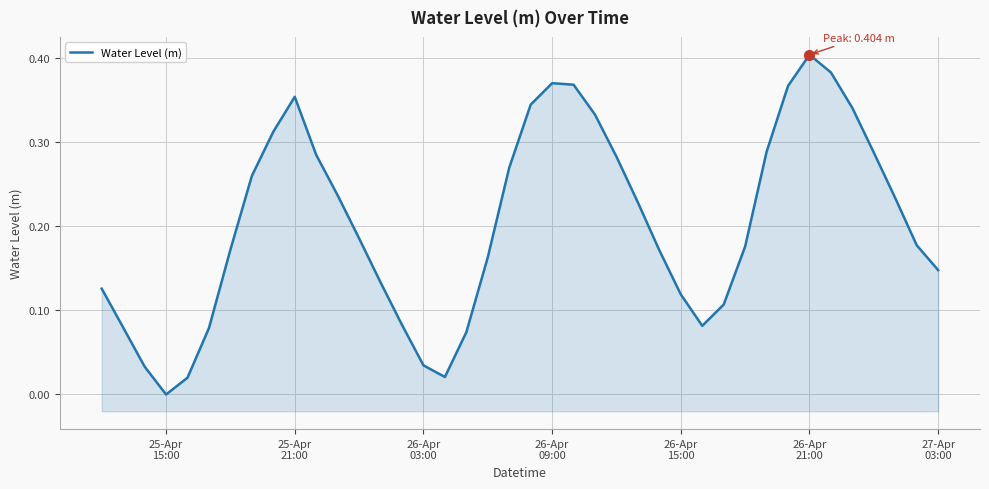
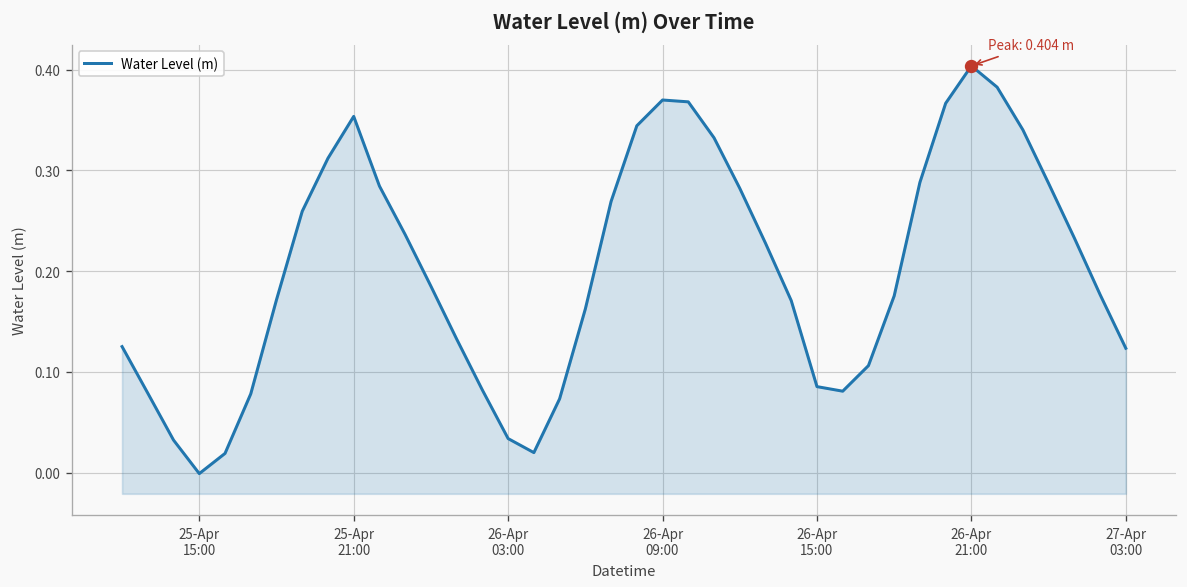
  {
    "Water Level (m)": {
      "25-Apr 15:00": 0.00,
      "25-Apr 21:00": 0.35,
      "26-Apr 03:00": 0.03,
      "26-Apr 09:00": 0.37,
-     "26-Apr 15:00": 0.12,
-     "27-Apr 03:00": 0.15
+     "26-Apr 15:00": 0.09,
+     "27-Apr 03:00": 0.12
    }
  }
